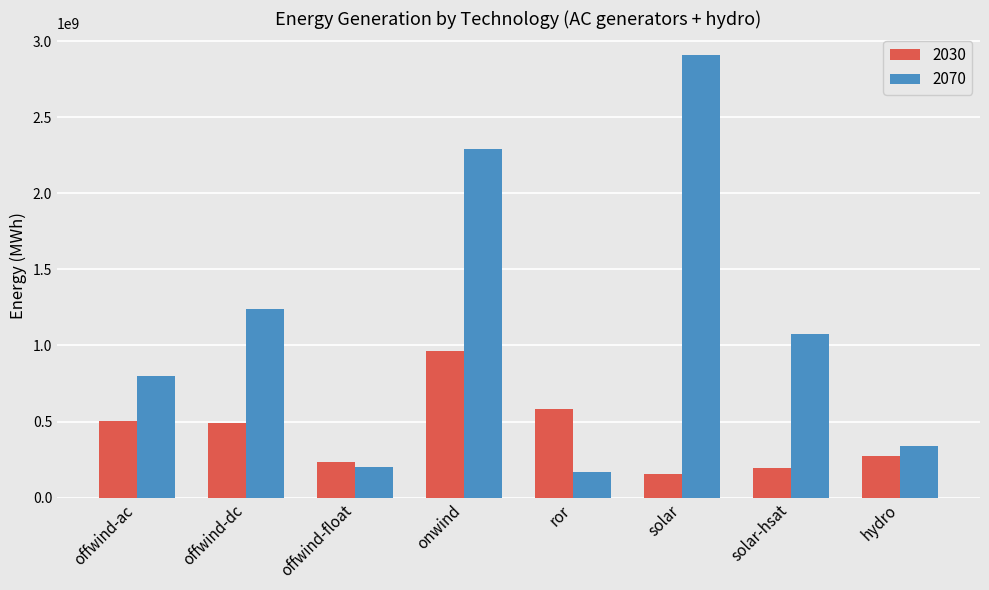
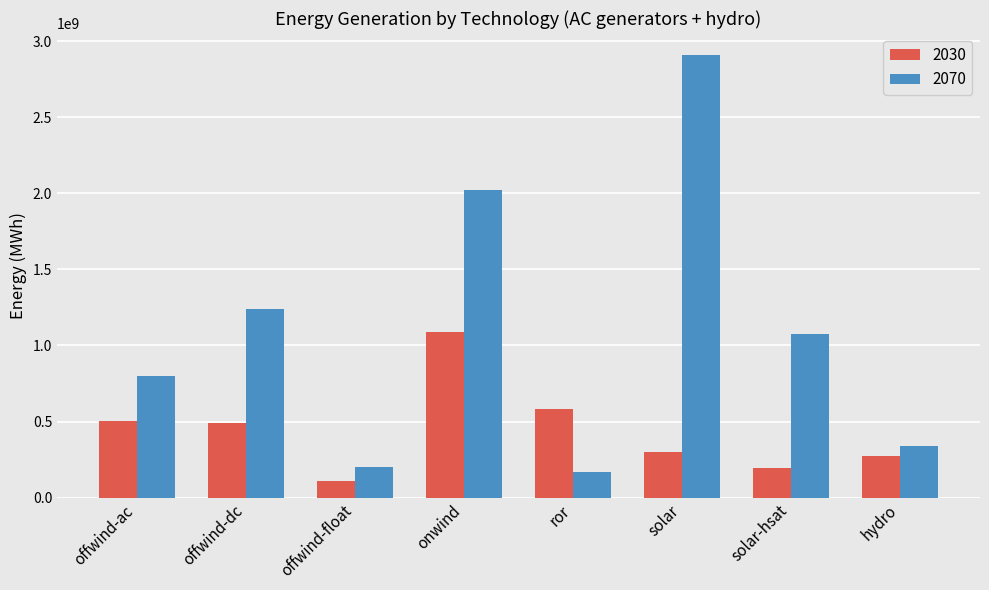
  {
    "2030": {
      "offwind-ac": 500000000,
      "offwind-dc": 490000000,
-     "offwind-float": 240000000,
-     "onwind": 960000000,
+     "offwind-float": 110000000,
+     "onwind": 1090000000,
      "ror": 580000000,
-     "solar": 150000000,
+     "solar": 300000000,
      "solar-hsat": 200000000,
      "hydro": 270000000
    },
    "2070": {
      "offwind-ac": 800000000,
      "offwind-dc": 1240000000,
      "offwind-float": 200000000,
-     "onwind": 2290000000,
+     "onwind": 2020000000,
      "ror": 170000000,
      "solar": 2910000000,
      "solar-hsat": 1080000000,
      "hydro": 340000000
    }
  }
